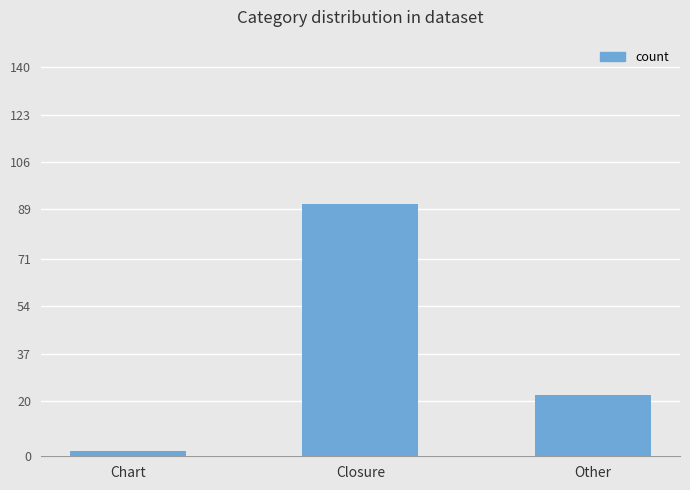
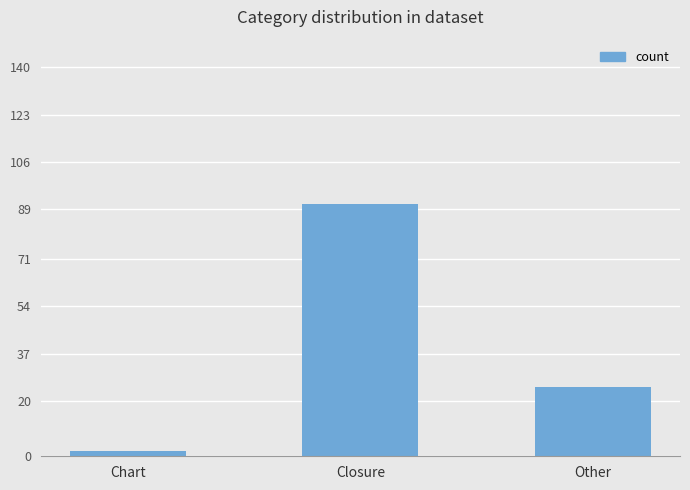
  {
    "Chart": 2,
    "Closure": 91,
-   "Other": 22
+   "Other": 25
  }
